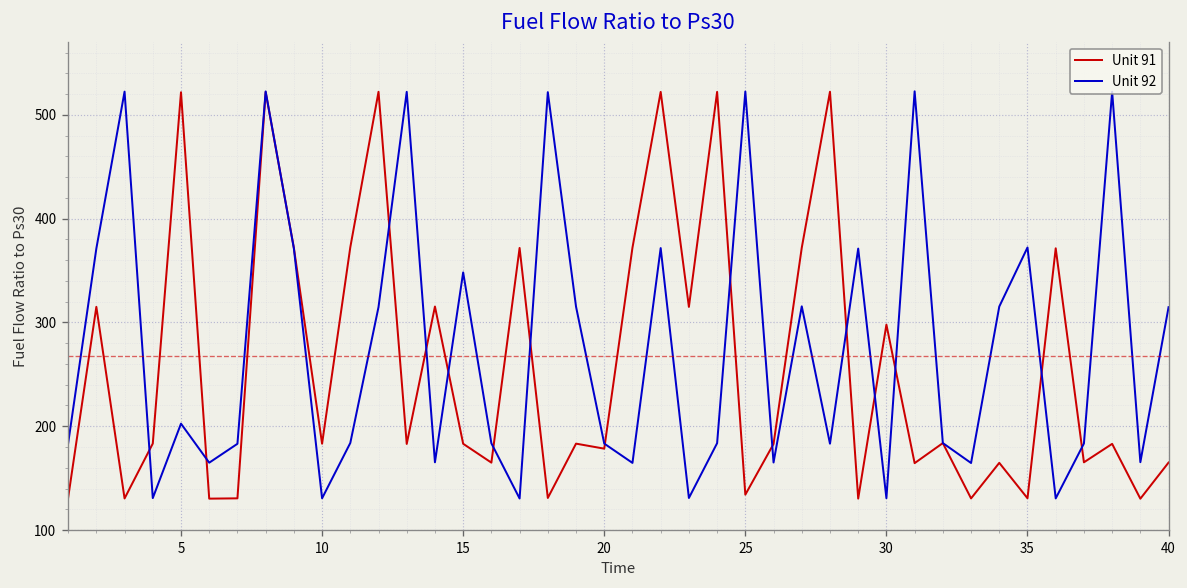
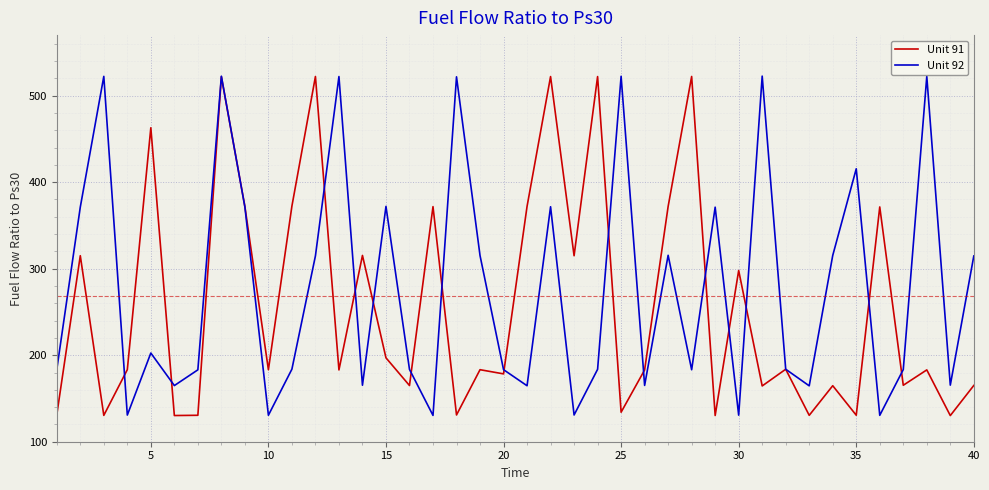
  {
    "Unit 91": {
-     "5": 520,
+     "5": 460,
      "10": 180,
-     "15": 180,
+     "15": 200,
      "20": 180,
      "25": 130,
      "30": 300,
      "35": 130,
      "40": 170
    },
    "Unit 92": {
      "5": 200,
      "10": 130,
-     "15": 350,
+     "15": 370,
      "20": 180,
      "25": 520,
      "30": 130,
-     "35": 370,
+     "35": 420,
      "40": 310
    }
  }
